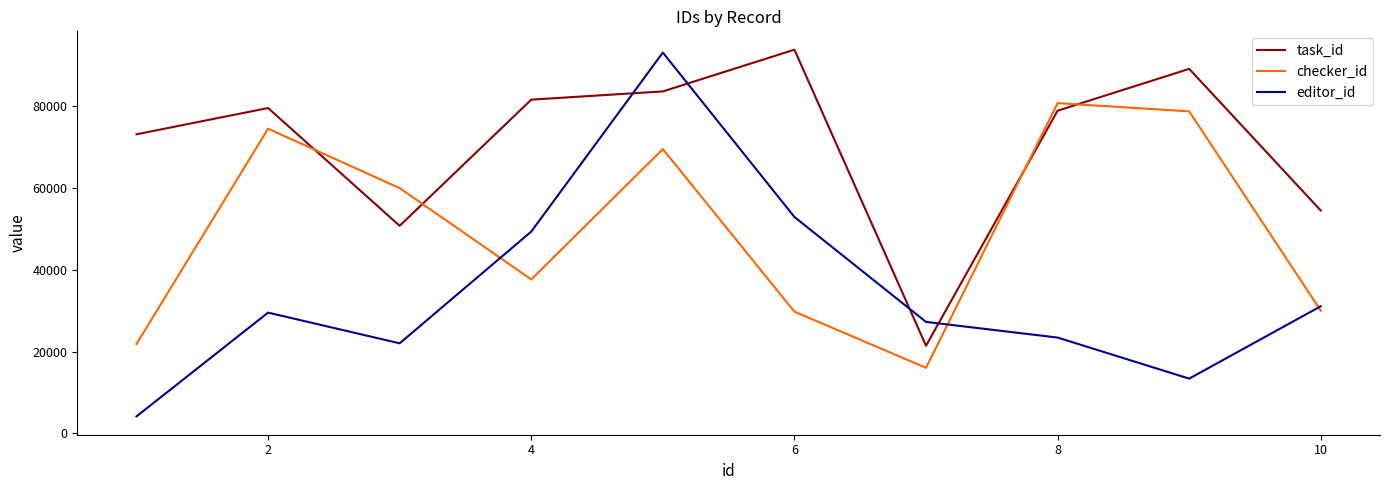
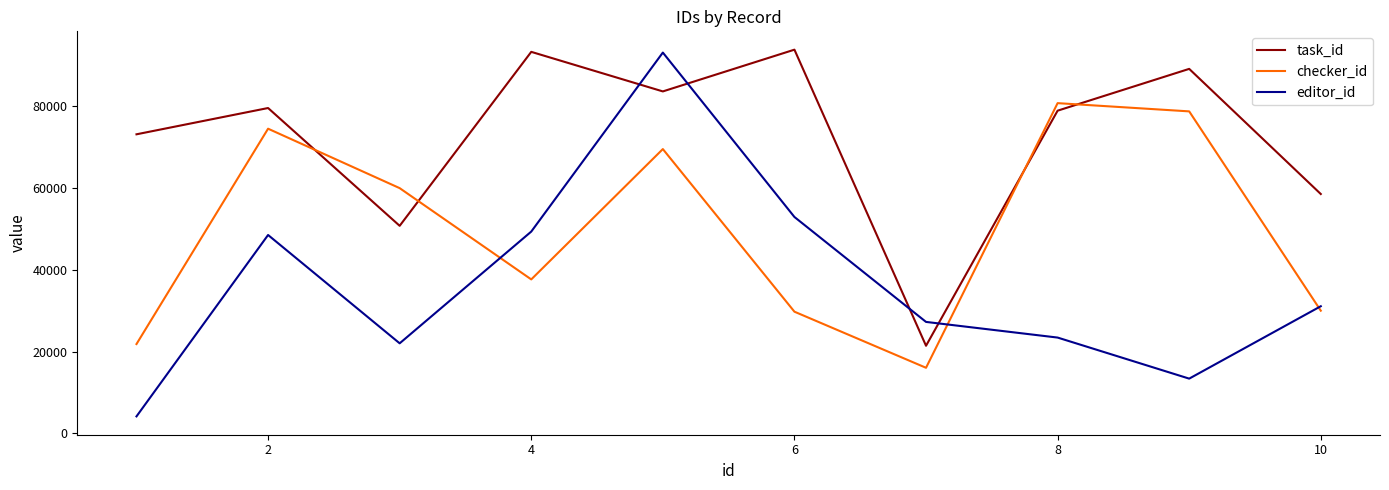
  {
    "task_id": {
      "2": 80000,
-     "4": 82000,
+     "4": 93000,
      "6": 94000,
      "8": 79000,
-     "10": 55000
+     "10": 59000
    },
    "checker_id": {
      "2": 75000,
      "4": 38000,
      "6": 30000,
      "8": 81000,
      "10": 30000
    },
    "editor_id": {
-     "2": 30000,
+     "2": 49000,
      "4": 49000,
      "6": 53000,
      "8": 23000,
      "10": 31000
    }
  }
